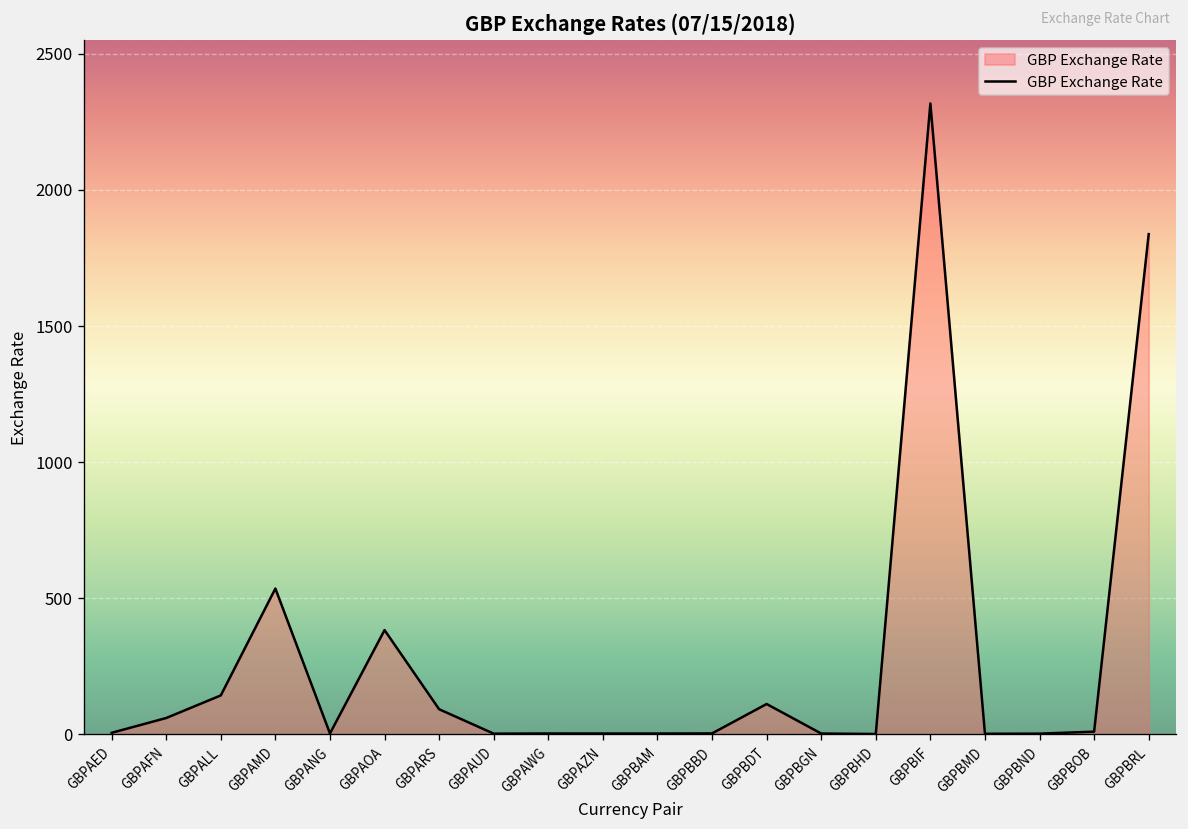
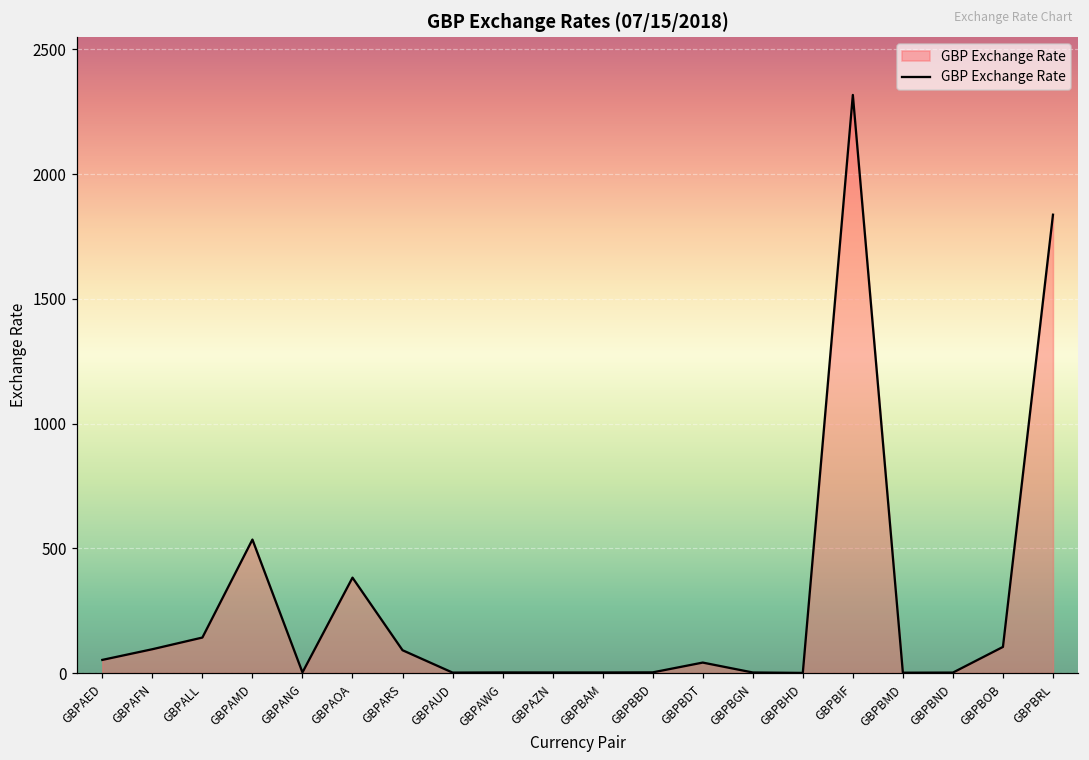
  {
-   "GBPAED": 0,
-   "GBPAFN": 60,
+   "GBPAED": 50,
+   "GBPAFN": 100,
    "GBPALL": 140,
    "GBPAMD": 530,
    "GBPANG": 0,
    "GBPAOA": 380,
    "GBPARS": 90,
    "GBPAUD": 0,
    "GBPAWG": 0,
    "GBPAZN": 0,
    "GBPBAM": 0,
    "GBPBBD": 0,
-   "GBPBDT": 110,
+   "GBPBDT": 40,
    "GBPBGN": 0,
    "GBPBHD": 0,
    "GBPBIF": 2320,
    "GBPBMD": 0,
    "GBPBND": 0,
-   "GBPBOB": 10,
+   "GBPBOB": 100,
    "GBPBRL": 1840
  }
